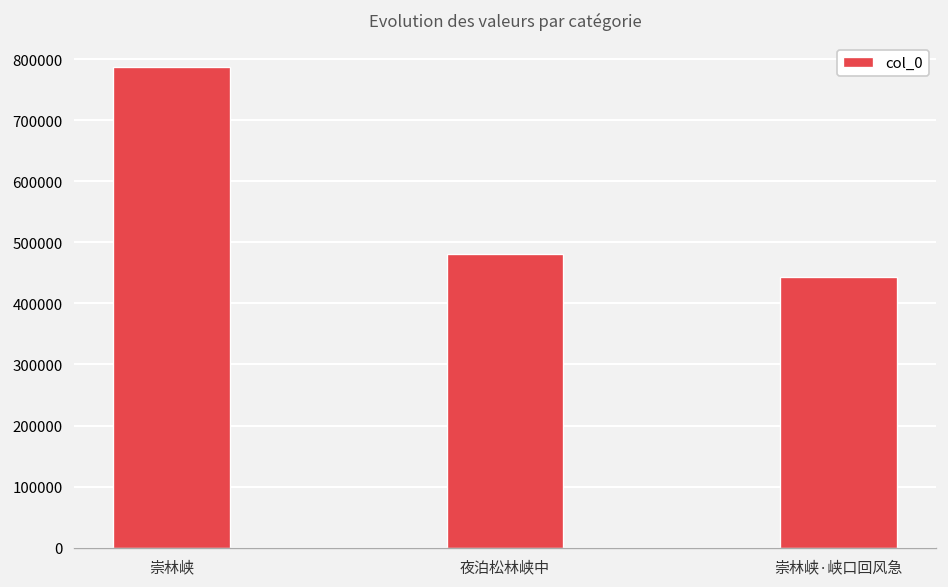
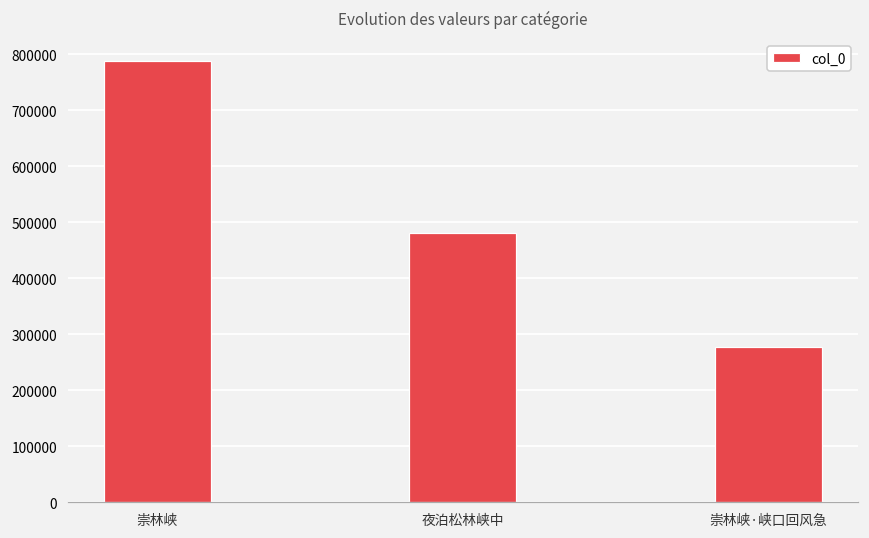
  {
    "崇林峡": 790000,
    "夜泊松林峡中": 480000,
-   "崇林峡·峡口回风急": 440000
+   "崇林峡·峡口回风急": 280000
  }
